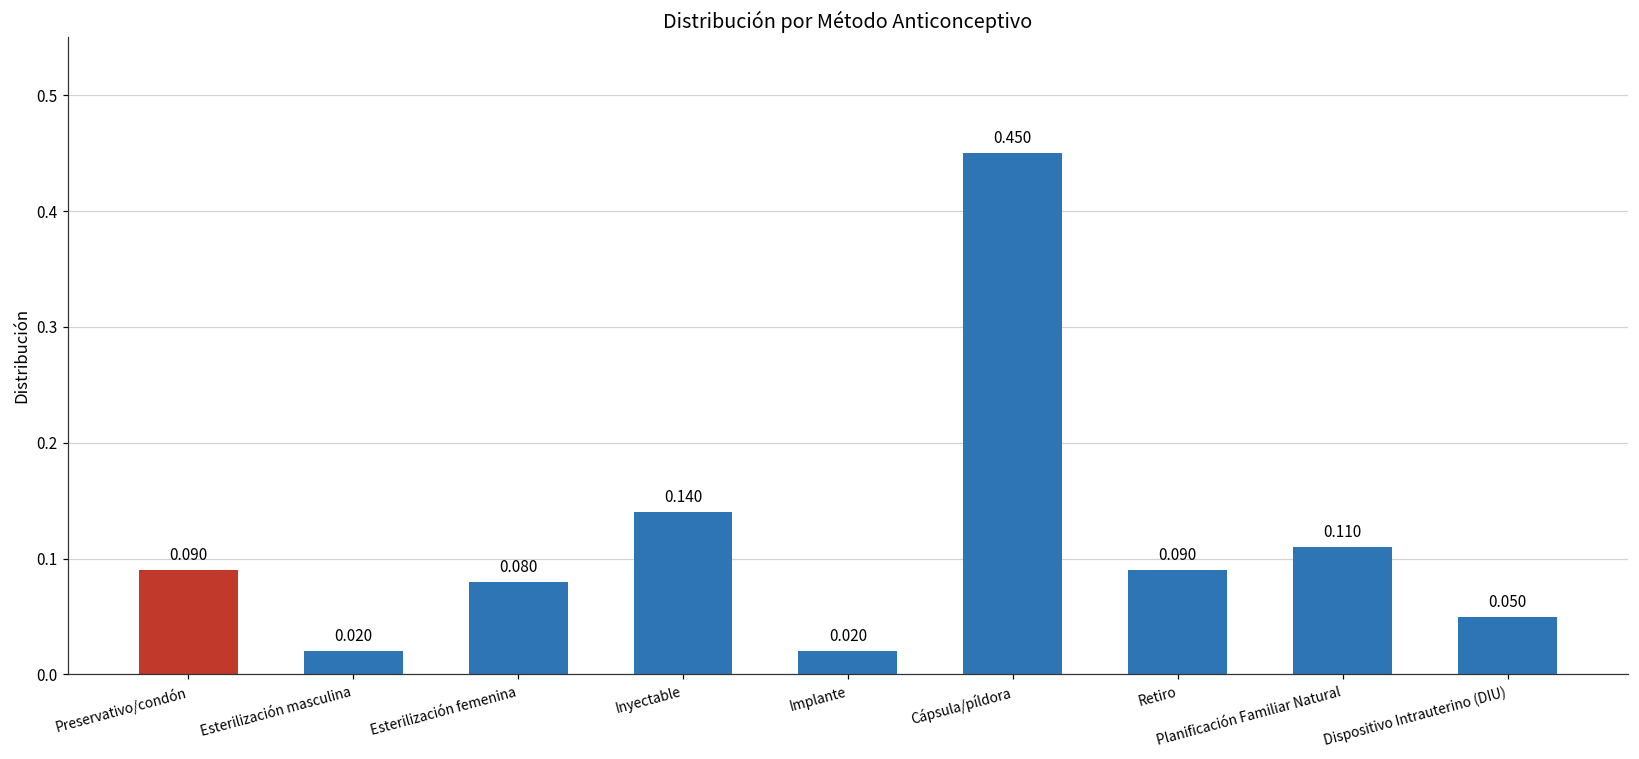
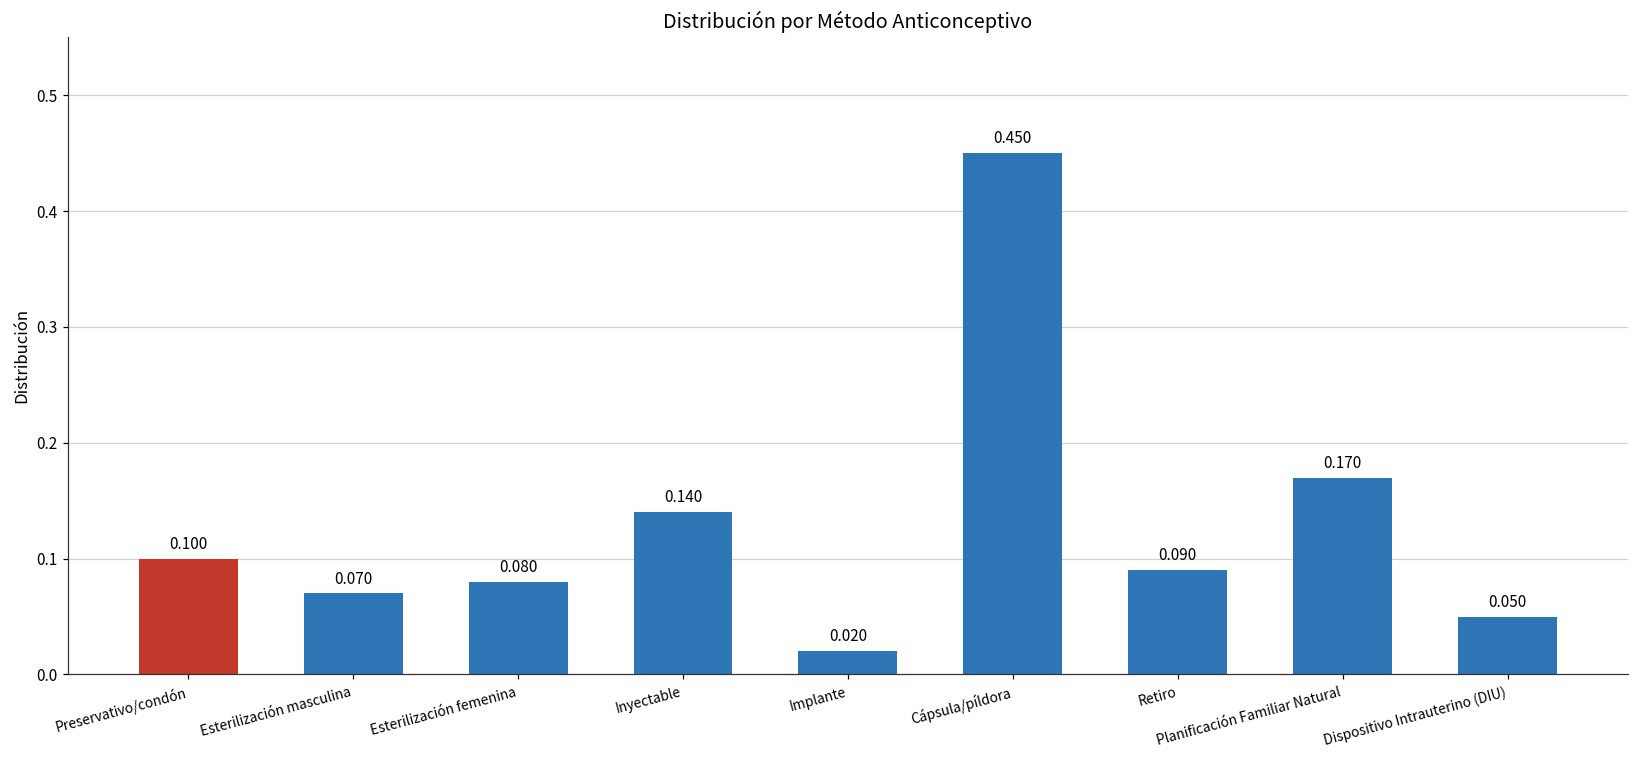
  {
-   "Preservativo/condón": 0.090,
-   "Esterilización masculina": 0.020,
+   "Preservativo/condón": 0.100,
+   "Esterilización masculina": 0.070,
    "Esterilización femenina": 0.080,
    "Inyectable": 0.140,
    "Implante": 0.020,
    "Cápsula/píldora": 0.450,
    "Retiro": 0.090,
-   "Planificación Familiar Natural": 0.110,
+   "Planificación Familiar Natural": 0.170,
    "Dispositivo Intrauterino (DIU)": 0.050
  }
